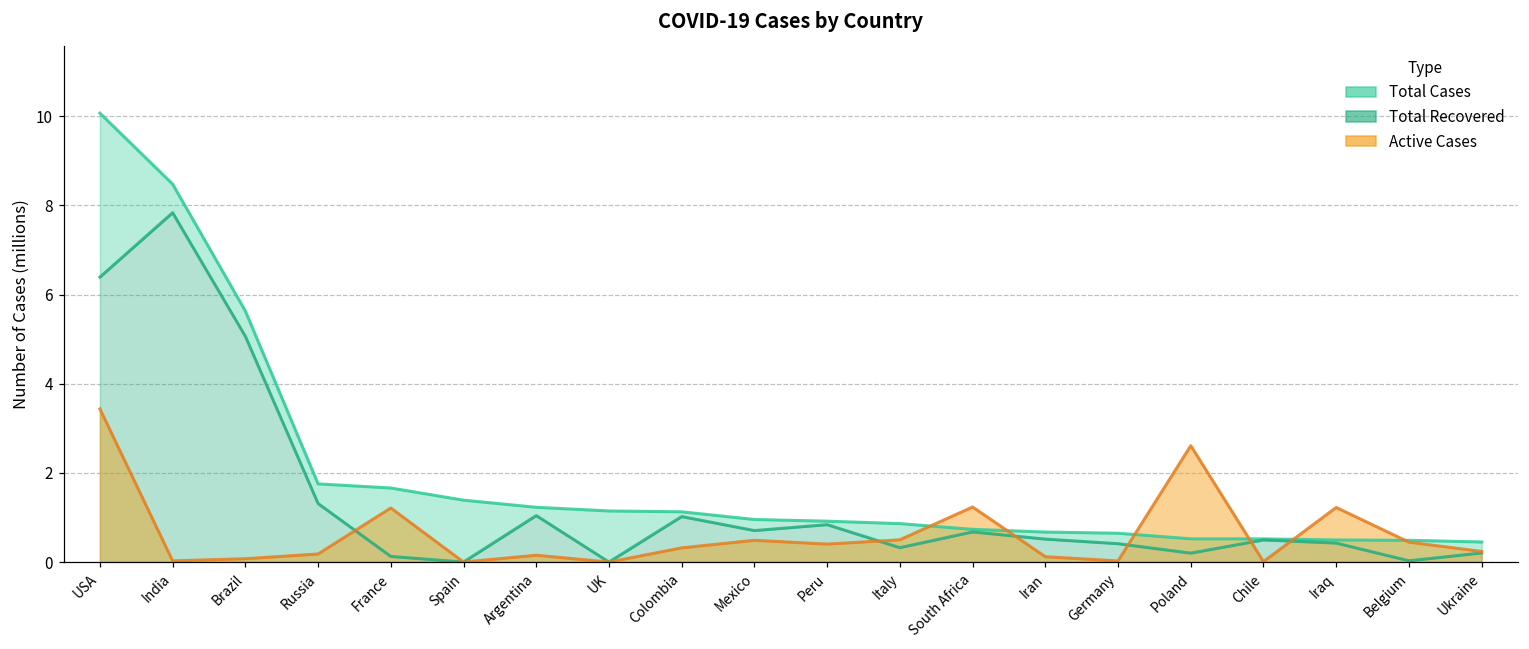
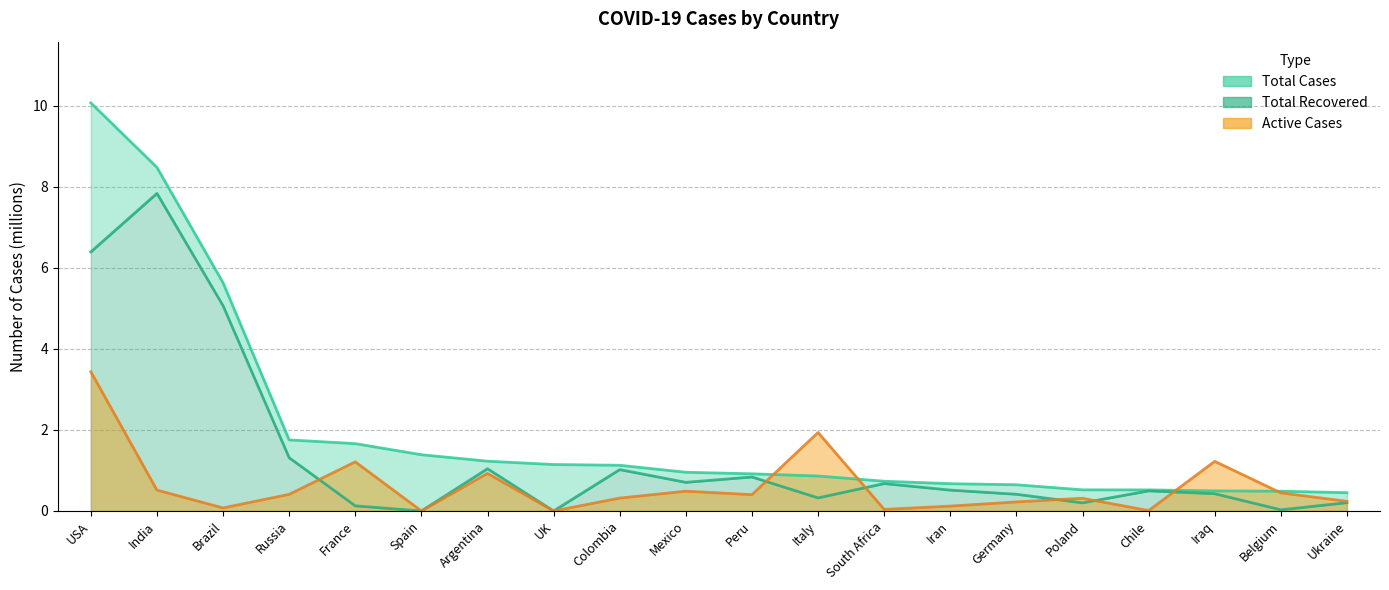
  {
    "Active Cases": {
      "USA": 3.4,
-     "India": 0.0,
+     "India": 0.5,
      "Brazil": 0.1,
-     "Russia": 0.2,
+     "Russia": 0.4,
      "France": 1.2,
-     "Argentina": 0.2,
+     "Argentina": 0.9,
      "Colombia": 0.3,
      "Mexico": 0.5,
      "Peru": 0.4,
-     "Italy": 0.5,
-     "South Africa": 1.2,
+     "Italy": 1.9,
+     "South Africa": 0.0,
      "Iran": 0.1,
-     "Germany": 0.0,
-     "Poland": 2.6,
+     "Germany": 0.2,
+     "Poland": 0.3,
      "Chile": 0.0,
      "Iraq": 1.2
    }
  }
